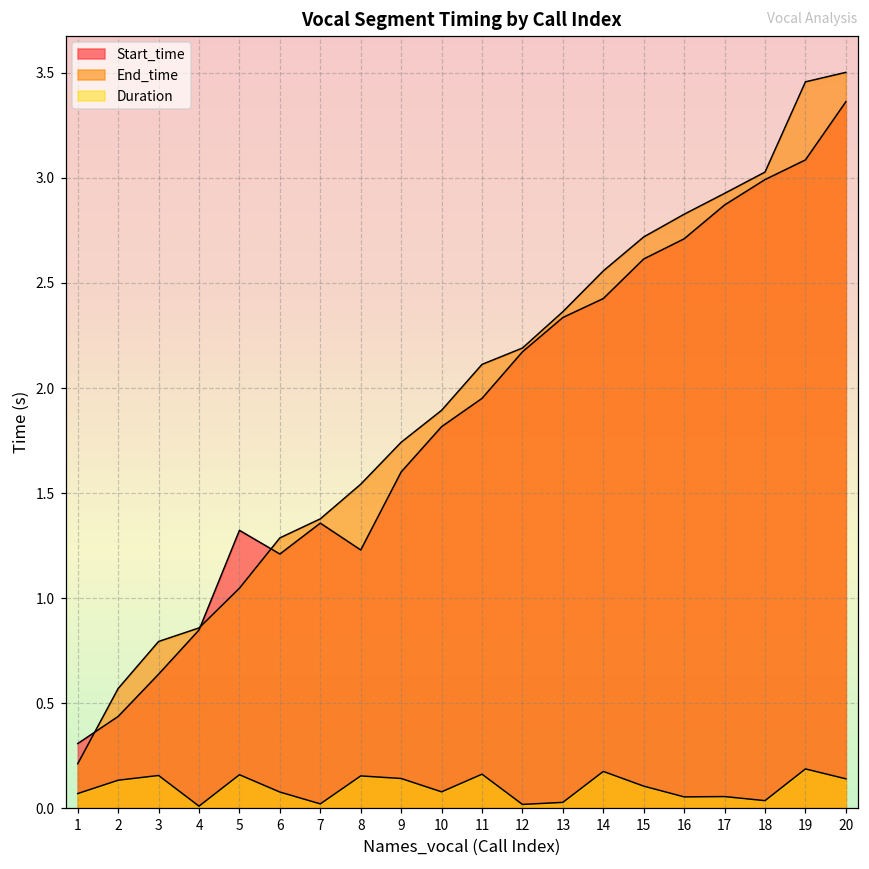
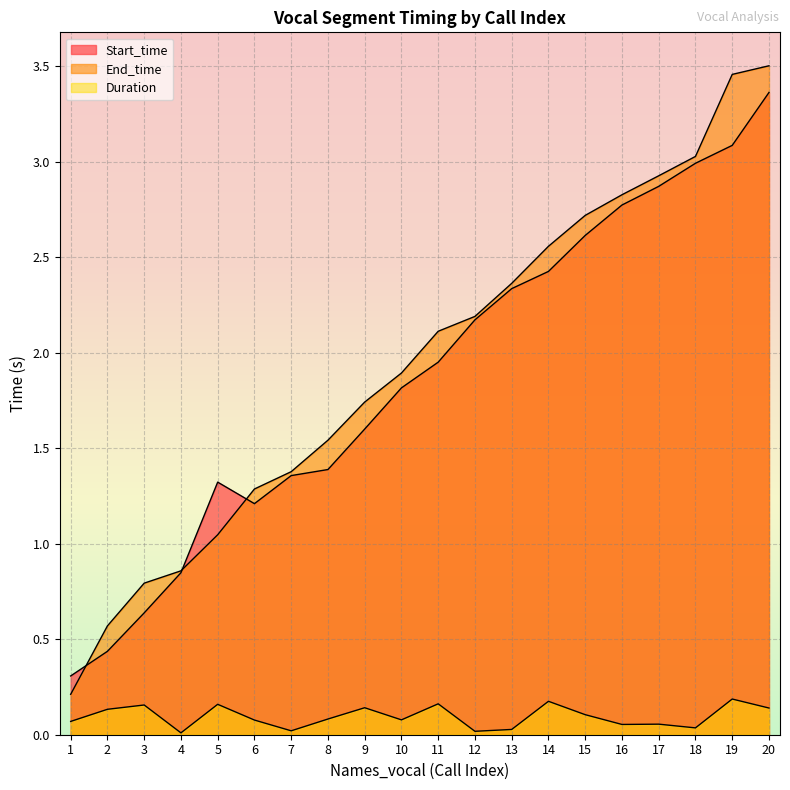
  {
    "Start_time": {
      "1": 0.31,
      "2": 0.44,
      "3": 0.64,
      "5": 1.32,
      "6": 1.21,
      "7": 1.36,
-     "8": 1.23,
+     "8": 1.39,
      "9": 1.60,
      "10": 1.82,
      "11": 1.95,
      "12": 2.17,
      "13": 2.34,
      "14": 2.43,
      "15": 2.61,
-     "16": 2.71,
+     "16": 2.77,
      "17": 2.87,
      "18": 2.99,
      "19": 3.09,
      "20": 3.36
    },
    "End_time": {
      "1": 0.21,
      "2": 0.57,
      "3": 0.79,
      "5": 1.05,
      "6": 1.29,
      "7": 1.38,
      "8": 1.54,
      "9": 1.74,
      "10": 1.89,
      "11": 2.11,
      "12": 2.19,
      "13": 2.36,
      "14": 2.56,
      "15": 2.72,
      "16": 2.83,
      "17": 2.93,
      "18": 3.03,
      "19": 3.46,
      "20": 3.50
    },
    "Duration": {
      "1": 0.07,
      "2": 0.13,
      "3": 0.16,
      "4": 0.01,
      "5": 0.16,
      "6": 0.08,
      "7": 0.02,
-     "8": 0.15,
+     "8": 0.08,
      "9": 0.14,
      "10": 0.08,
      "11": 0.16,
      "12": 0.02,
      "13": 0.03,
      "14": 0.18,
      "15": 0.10,
      "16": 0.05,
      "17": 0.06,
      "18": 0.04,
      "19": 0.19,
      "20": 0.14
    }
  }
